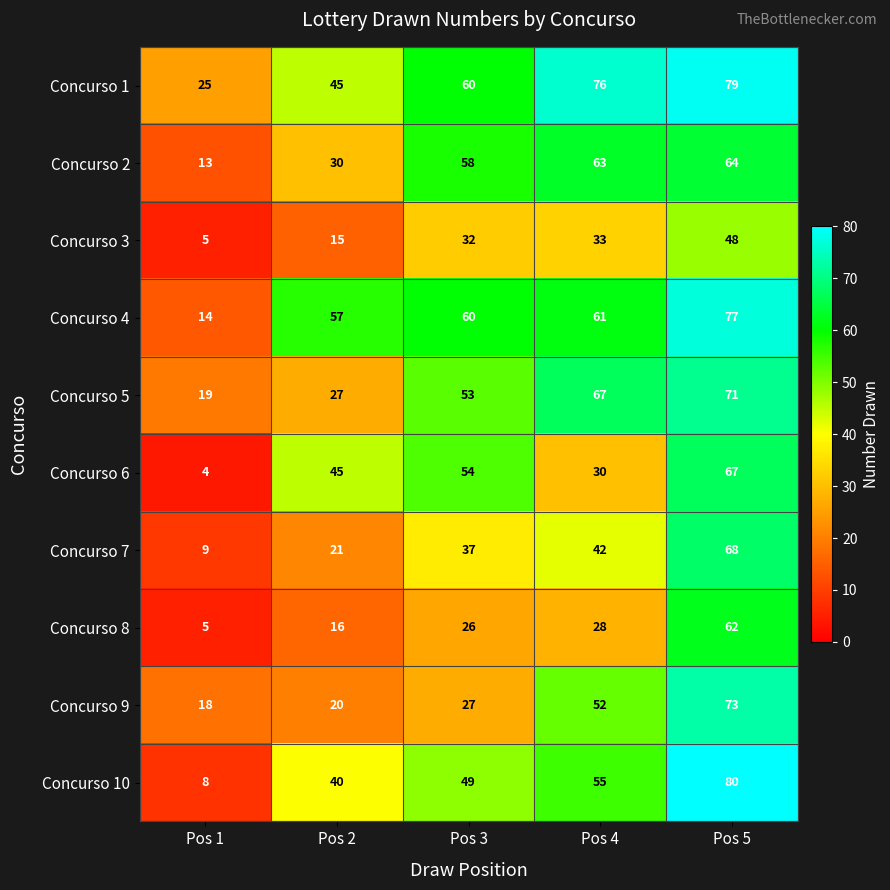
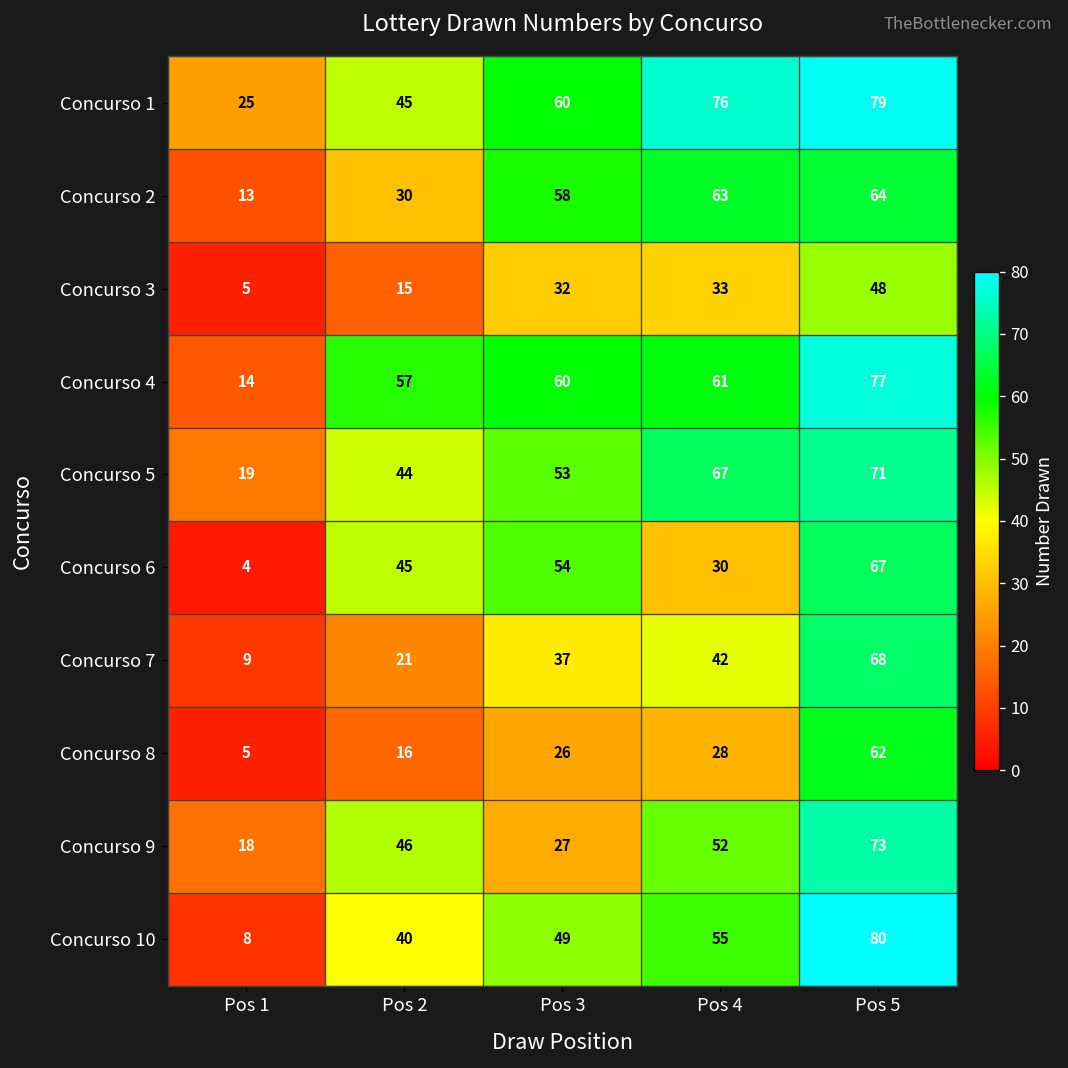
  {
    "Concurso 1": {
      "Pos 1": 25,
      "Pos 2": 45,
      "Pos 3": 60,
      "Pos 4": 76,
      "Pos 5": 79
    },
    "Concurso 2": {
      "Pos 1": 13,
      "Pos 2": 30,
      "Pos 3": 58,
      "Pos 4": 63,
      "Pos 5": 64
    },
    "Concurso 3": {
      "Pos 1": 5,
      "Pos 2": 15,
      "Pos 3": 32,
      "Pos 4": 33,
      "Pos 5": 48
    },
    "Concurso 4": {
      "Pos 1": 14,
      "Pos 2": 57,
      "Pos 3": 60,
      "Pos 4": 61,
      "Pos 5": 77
    },
    "Concurso 5": {
      "Pos 1": 19,
-     "Pos 2": 27,
+     "Pos 2": 44,
      "Pos 3": 53,
      "Pos 4": 67,
      "Pos 5": 71
    },
    "Concurso 6": {
      "Pos 1": 4,
      "Pos 2": 45,
      "Pos 3": 54,
      "Pos 4": 30,
      "Pos 5": 67
    },
    "Concurso 7": {
      "Pos 1": 9,
      "Pos 2": 21,
      "Pos 3": 37,
      "Pos 4": 42,
      "Pos 5": 68
    },
    "Concurso 8": {
      "Pos 1": 5,
      "Pos 2": 16,
      "Pos 3": 26,
      "Pos 4": 28,
      "Pos 5": 62
    },
    "Concurso 9": {
      "Pos 1": 18,
-     "Pos 2": 20,
+     "Pos 2": 46,
      "Pos 3": 27,
      "Pos 4": 52,
      "Pos 5": 73
    },
    "Concurso 10": {
      "Pos 1": 8,
      "Pos 2": 40,
      "Pos 3": 49,
      "Pos 4": 55,
      "Pos 5": 80
    }
  }
